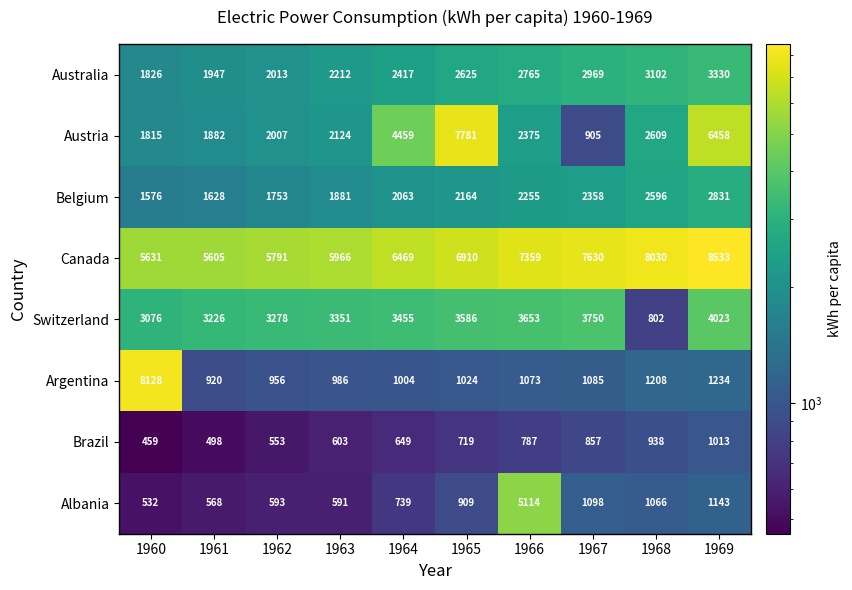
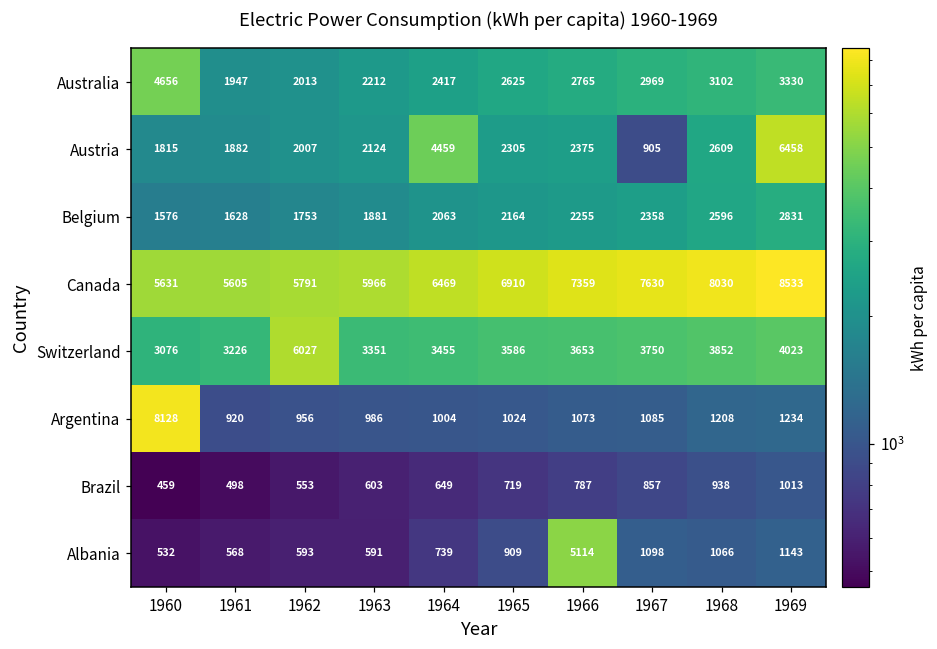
  {
    "Australia": {
-     "1960": 1826,
+     "1960": 4656,
      "1961": 1947,
      "1962": 2013,
      "1963": 2212,
      "1964": 2417,
      "1965": 2625,
      "1966": 2765,
      "1967": 2969,
      "1968": 3102,
      "1969": 3330
    },
    "Austria": {
      "1960": 1815,
      "1961": 1882,
      "1962": 2007,
      "1963": 2124,
      "1964": 4459,
-     "1965": 7781,
+     "1965": 2305,
      "1966": 2375,
      "1967": 905,
      "1968": 2609,
      "1969": 6458
    },
    "Belgium": {
      "1960": 1576,
      "1961": 1628,
      "1962": 1753,
      "1963": 1881,
      "1964": 2063,
      "1965": 2164,
      "1966": 2255,
      "1967": 2358,
      "1968": 2596,
      "1969": 2831
    },
    "Canada": {
      "1960": 5631,
      "1961": 5605,
      "1962": 5791,
      "1963": 5966,
      "1964": 6469,
      "1965": 6910,
      "1966": 7359,
      "1967": 7630,
      "1968": 8030,
      "1969": 8533
    },
    "Switzerland": {
      "1960": 3076,
      "1961": 3226,
-     "1962": 3278,
+     "1962": 6027,
      "1963": 3351,
      "1964": 3455,
      "1965": 3586,
      "1966": 3653,
      "1967": 3750,
-     "1968": 802,
+     "1968": 3852,
      "1969": 4023
    },
    "Argentina": {
      "1960": 8128,
      "1961": 920,
      "1962": 956,
      "1963": 986,
      "1964": 1004,
      "1965": 1024,
      "1966": 1073,
      "1967": 1085,
      "1968": 1208,
      "1969": 1234
    },
    "Brazil": {
      "1960": 459,
      "1961": 498,
      "1962": 553,
      "1963": 603,
      "1964": 649,
      "1965": 719,
      "1966": 787,
      "1967": 857,
      "1968": 938,
      "1969": 1013
    },
    "Albania": {
      "1960": 532,
      "1961": 568,
      "1962": 593,
      "1963": 591,
      "1964": 739,
      "1965": 909,
      "1966": 5114,
      "1967": 1098,
      "1968": 1066,
      "1969": 1143
    }
  }
